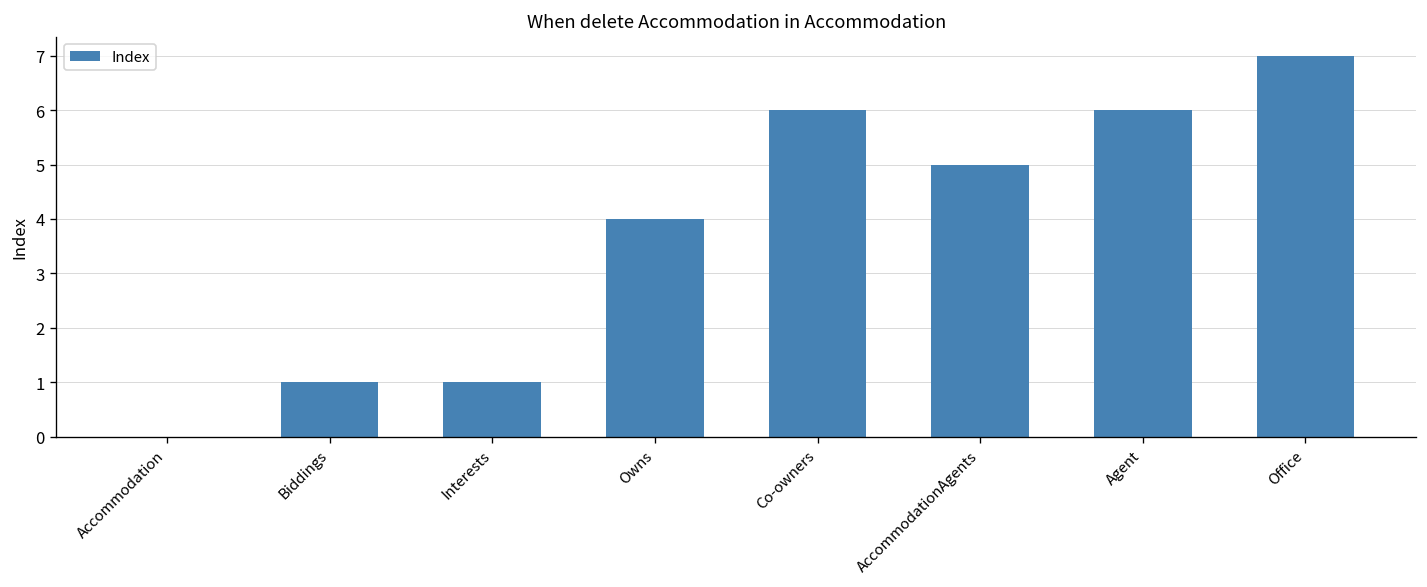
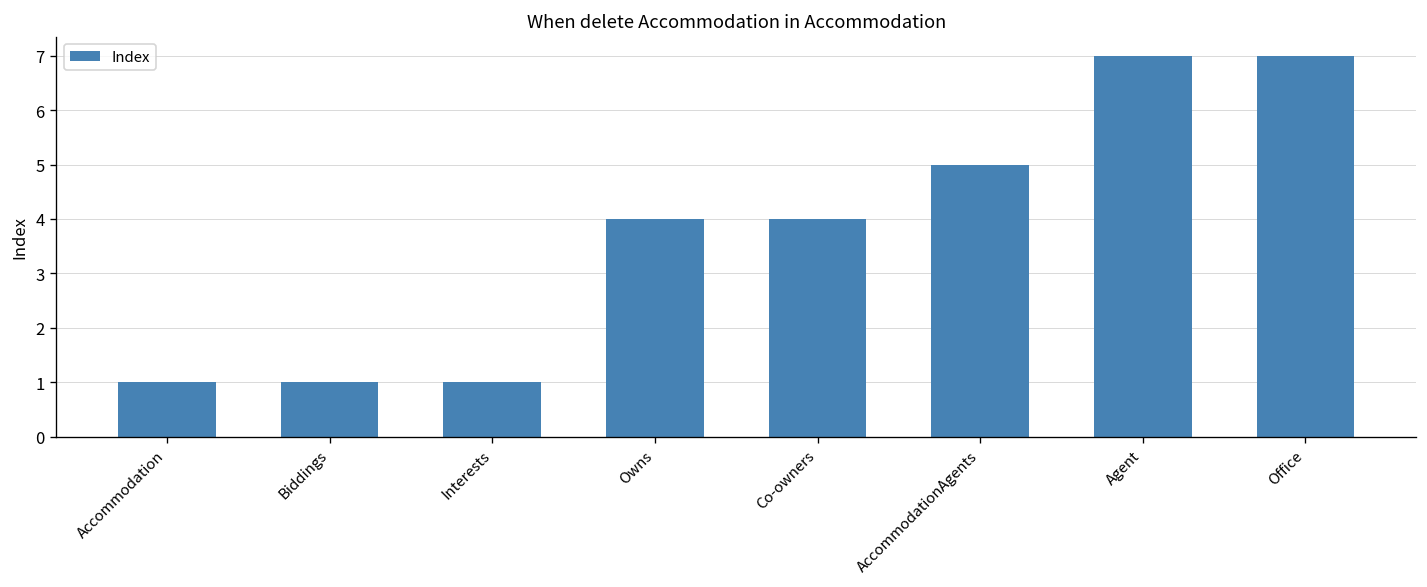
  {
-   "Accommodation": 0,
+   "Accommodation": 1,
    "Biddings": 1,
    "Interests": 1,
    "Owns": 4,
-   "Co-owners": 6,
+   "Co-owners": 4,
    "AccommodationAgents": 5,
-   "Agent": 6,
+   "Agent": 7,
    "Office": 7
  }
